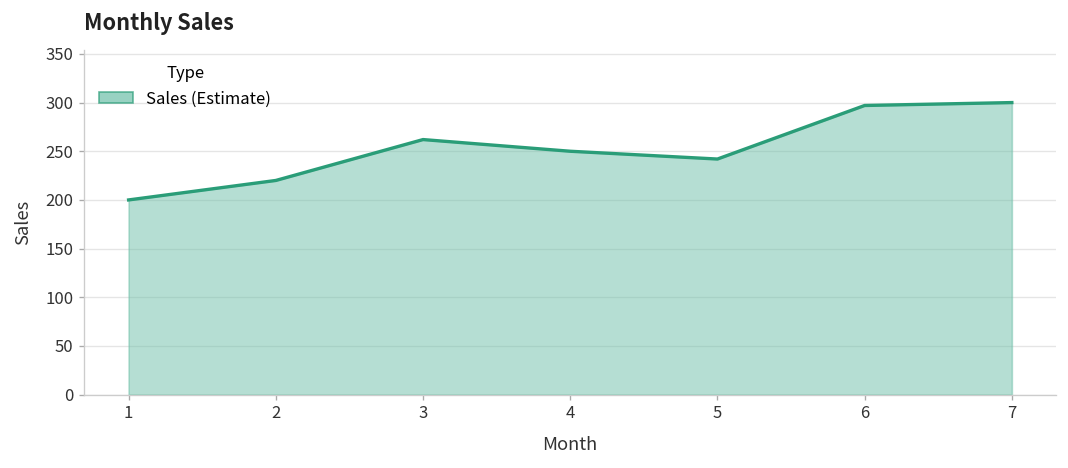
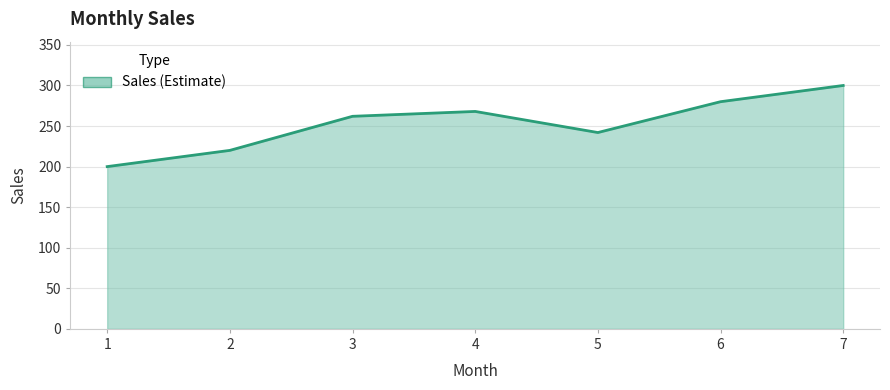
  {
    "1": 200,
    "2": 220,
    "3": 260,
-   "4": 250,
+   "4": 270,
    "5": 240,
-   "6": 300,
+   "6": 280,
    "7": 300
  }
